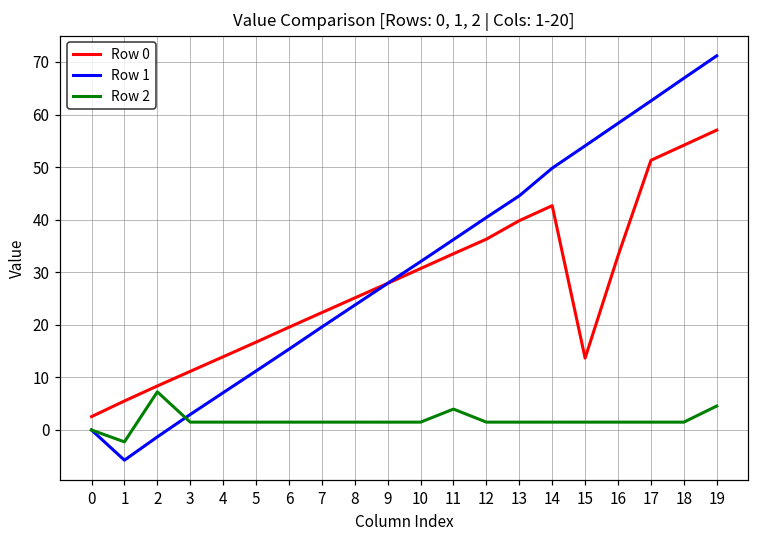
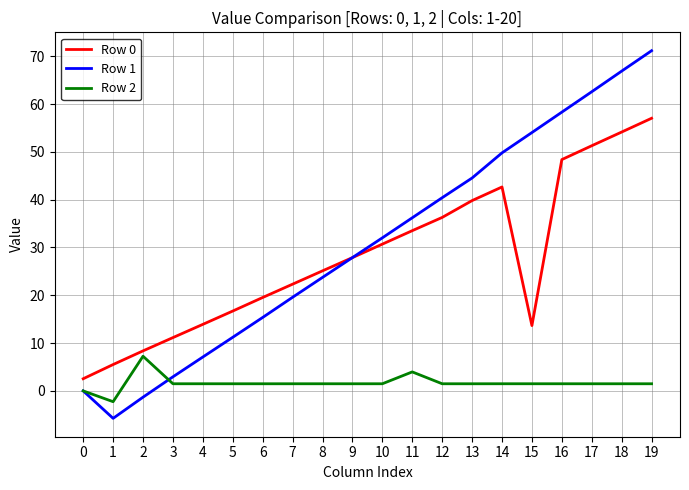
  {
    "Row 0": {
      "0": 3,
      "1": 6,
      "2": 8,
      "3": 11,
      "4": 14,
      "5": 17,
      "6": 20,
      "7": 22,
      "8": 25,
      "10": 31,
      "11": 34,
      "12": 36,
      "13": 40,
      "14": 43,
      "15": 14,
-     "16": 33,
+     "16": 48,
      "17": 51,
      "18": 54,
      "19": 57
    },
    "Row 1": {
      "1": -6,
      "2": -1,
      "3": 3,
      "4": 7,
      "5": 11,
      "6": 15,
      "7": 20,
      "8": 24,
      "10": 32,
      "11": 36,
      "12": 40,
      "13": 45,
      "14": 50,
      "15": 54,
      "16": 58,
      "17": 63,
      "18": 67,
      "19": 71
    },
    "Row 2": {
      "1": -2,
      "2": 7,
      "3": 1,
      "4": 1,
      "5": 1,
      "6": 1,
      "7": 1,
      "8": 1,
      "9": 1,
      "10": 1,
      "11": 4,
      "12": 1,
      "13": 1,
      "14": 1,
      "15": 1,
      "16": 1,
      "17": 1,
      "18": 1,
-     "19": 5
+     "19": 1
    }
  }
